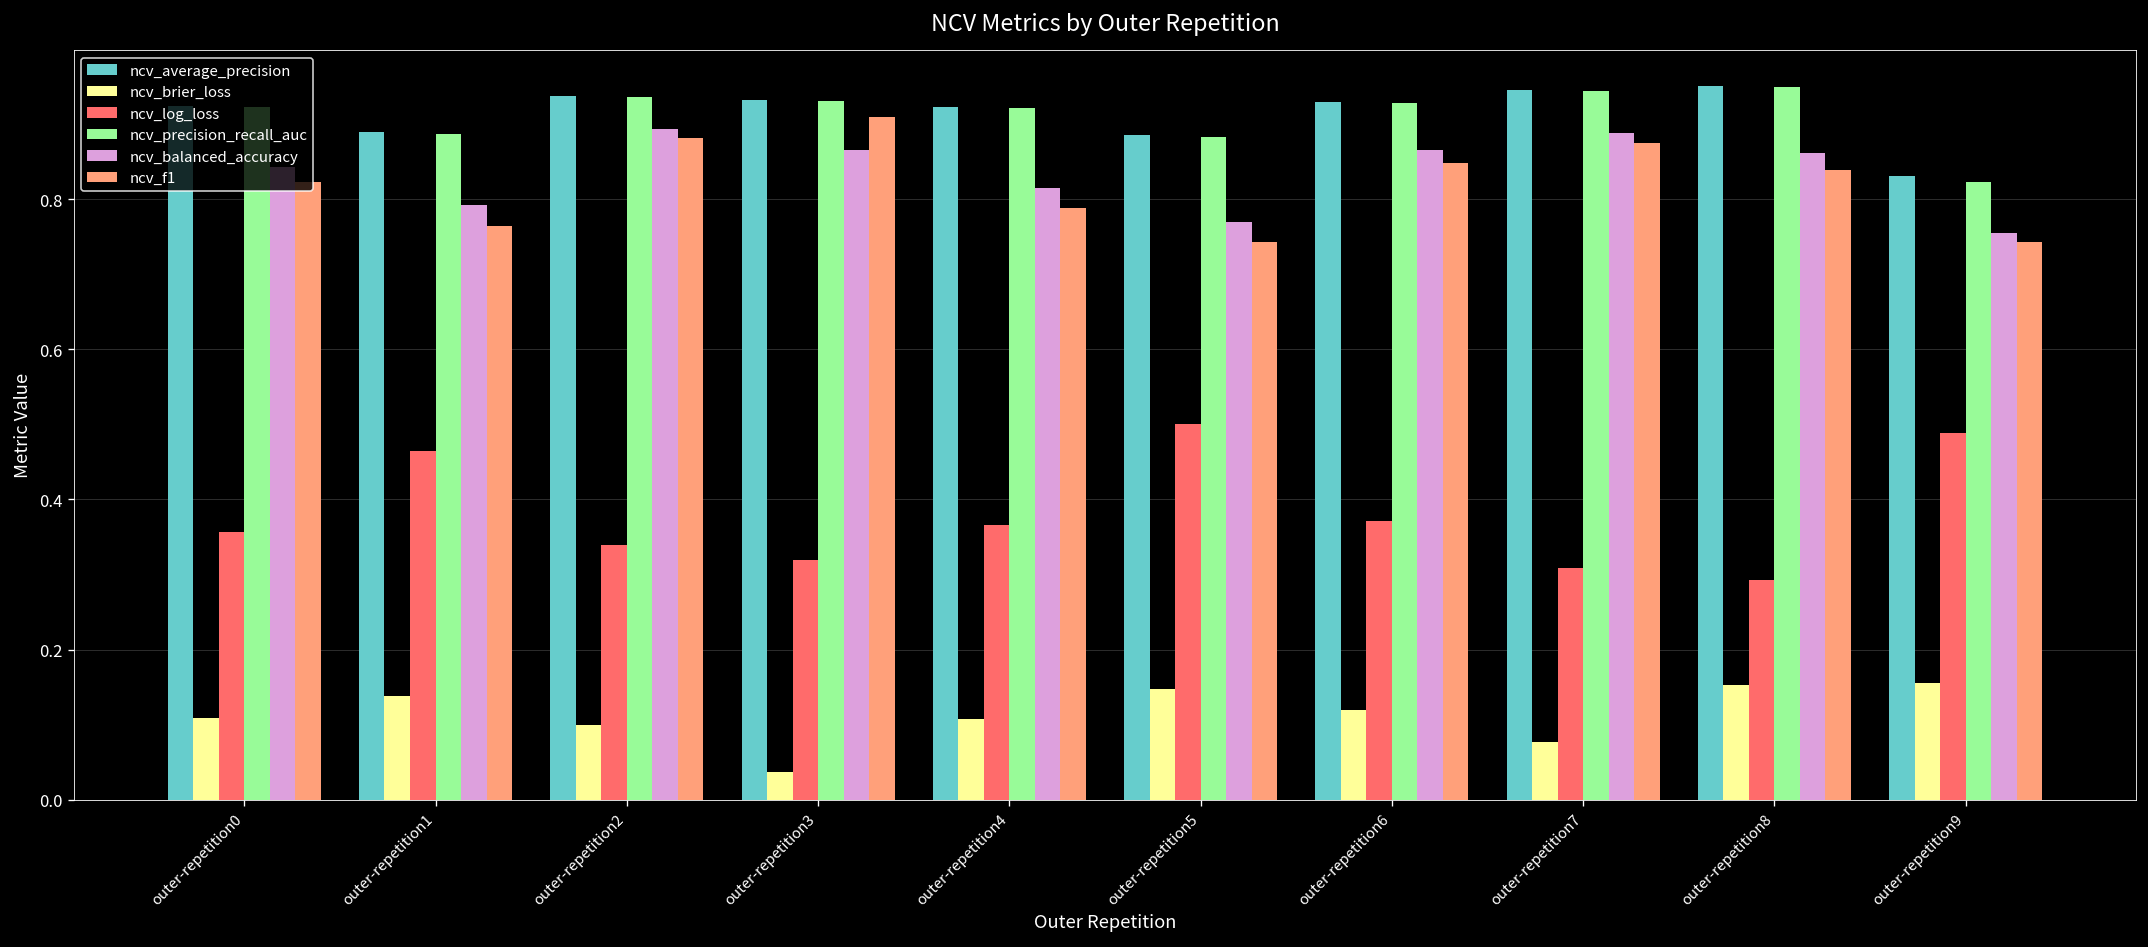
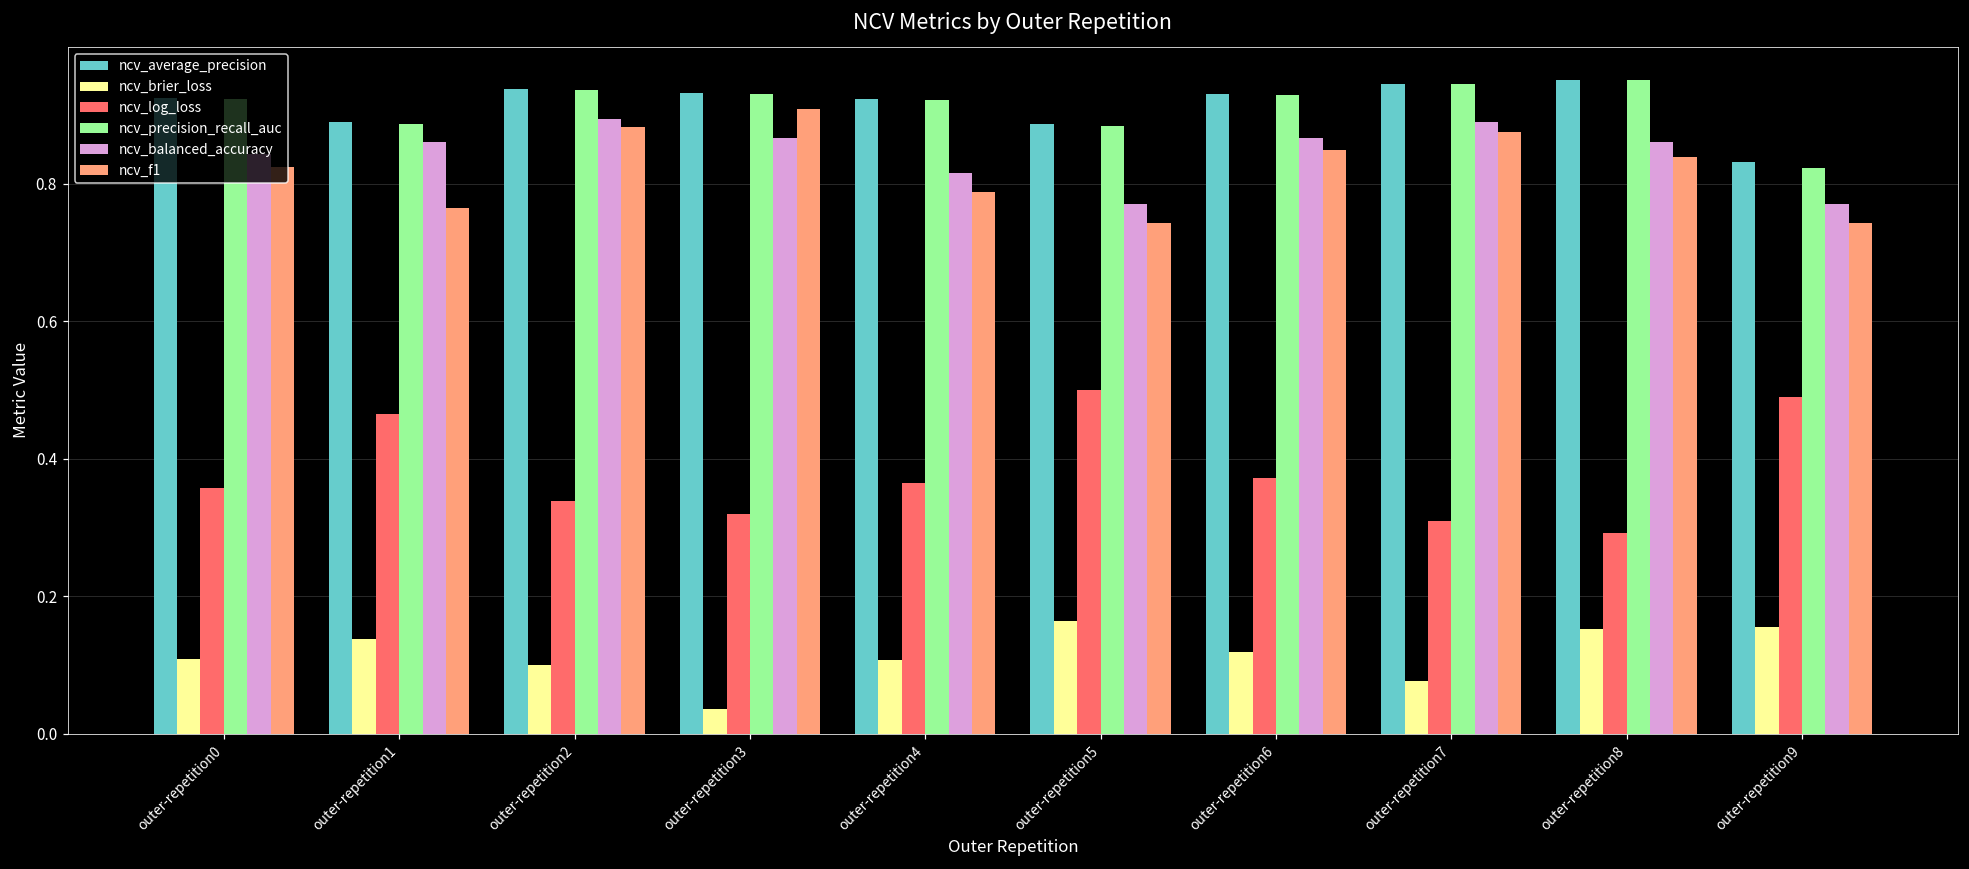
  {
    "ncv_average_precision": {
      "outer-repetition1": 0.89,
      "outer-repetition2": 0.94,
      "outer-repetition3": 0.93,
      "outer-repetition4": 0.92,
      "outer-repetition5": 0.89,
      "outer-repetition6": 0.93,
      "outer-repetition7": 0.95,
      "outer-repetition8": 0.95,
      "outer-repetition9": 0.83
    },
    "ncv_brier_loss": {
      "outer-repetition0": 0.11,
      "outer-repetition1": 0.14,
      "outer-repetition2": 0.10,
      "outer-repetition3": 0.04,
      "outer-repetition4": 0.11,
-     "outer-repetition5": 0.15,
+     "outer-repetition5": 0.16,
      "outer-repetition6": 0.12,
      "outer-repetition7": 0.08,
      "outer-repetition8": 0.15,
      "outer-repetition9": 0.16
    },
    "ncv_precision_recall_auc": {
      "outer-repetition1": 0.89,
      "outer-repetition2": 0.94,
      "outer-repetition3": 0.93,
      "outer-repetition4": 0.92,
      "outer-repetition5": 0.88,
      "outer-repetition6": 0.93,
      "outer-repetition7": 0.94,
      "outer-repetition8": 0.95,
      "outer-repetition9": 0.82
    },
    "ncv_balanced_accuracy": {
-     "outer-repetition1": 0.79,
+     "outer-repetition1": 0.86,
      "outer-repetition2": 0.89,
      "outer-repetition3": 0.87,
      "outer-repetition4": 0.82,
      "outer-repetition5": 0.77,
      "outer-repetition6": 0.87,
      "outer-repetition7": 0.89,
      "outer-repetition8": 0.86,
-     "outer-repetition9": 0.76
+     "outer-repetition9": 0.77
    }
  }
